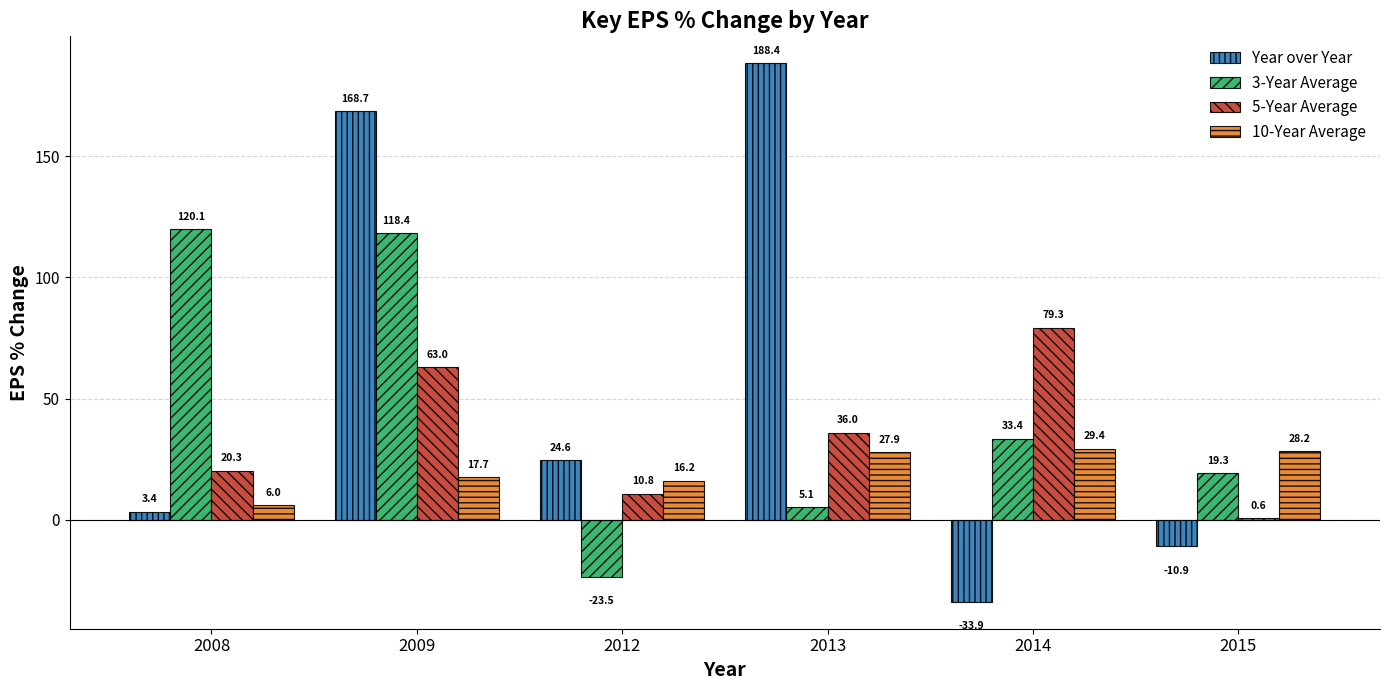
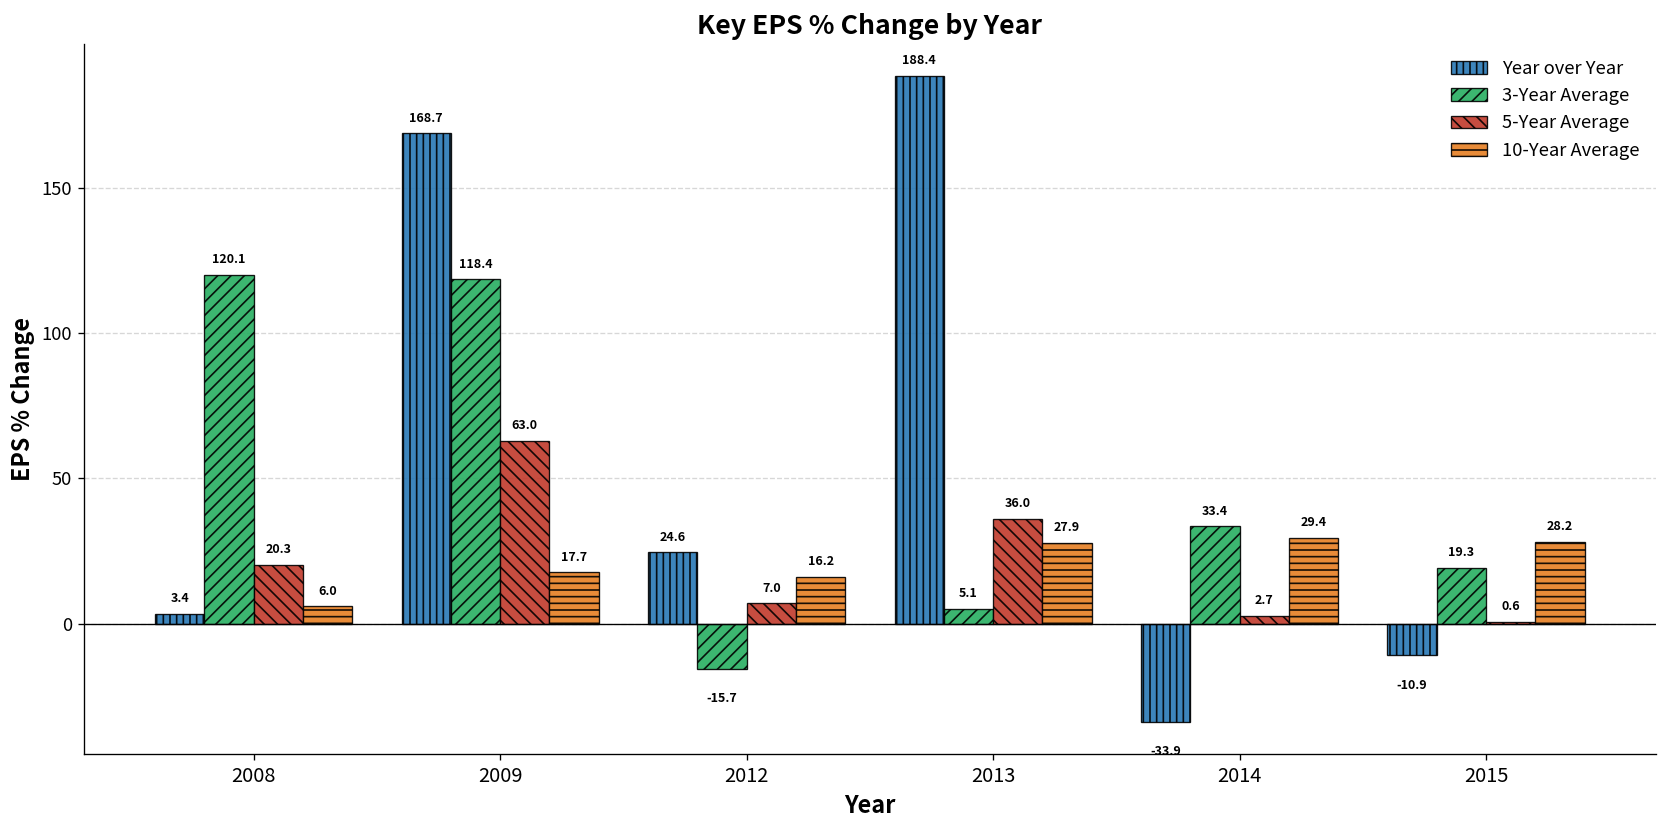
  {
    "Year over Year": {
      "2008": 3.4,
      "2009": 168.7,
      "2012": 24.6,
      "2013": 188.4,
      "2014": -33.9,
      "2015": -10.9
    },
    "3-Year Average": {
      "2008": 120.1,
      "2009": 118.4,
-     "2012": -23.5,
+     "2012": -15.7,
      "2013": 5.1,
      "2014": 33.4,
      "2015": 19.3
    },
    "5-Year Average": {
      "2008": 20.3,
      "2009": 63.0,
-     "2012": 10.8,
+     "2012": 7.0,
      "2013": 36.0,
-     "2014": 79.3,
+     "2014": 2.7,
      "2015": 0.6
    },
    "10-Year Average": {
      "2008": 6.0,
      "2009": 17.7,
      "2012": 16.2,
      "2013": 27.9,
      "2014": 29.4,
      "2015": 28.2
    }
  }
